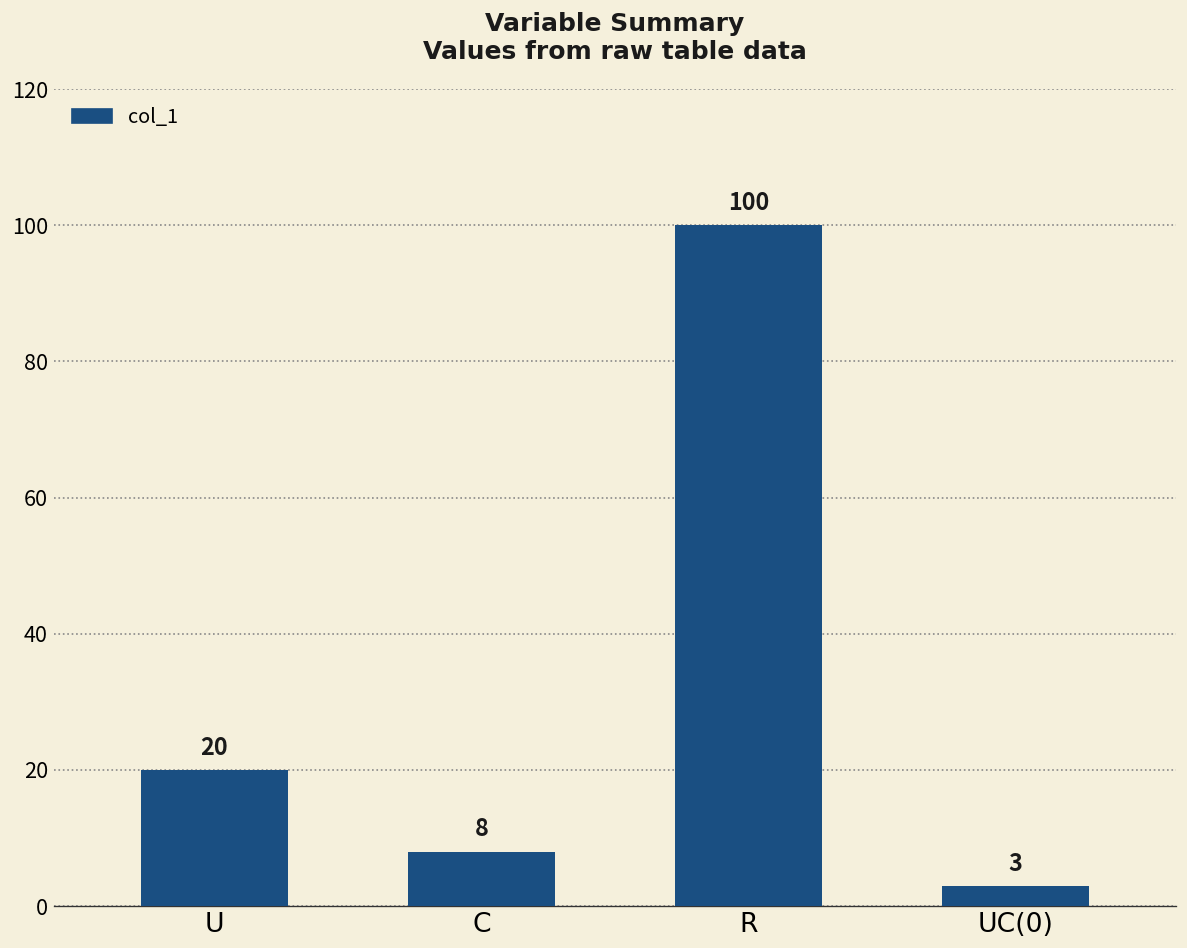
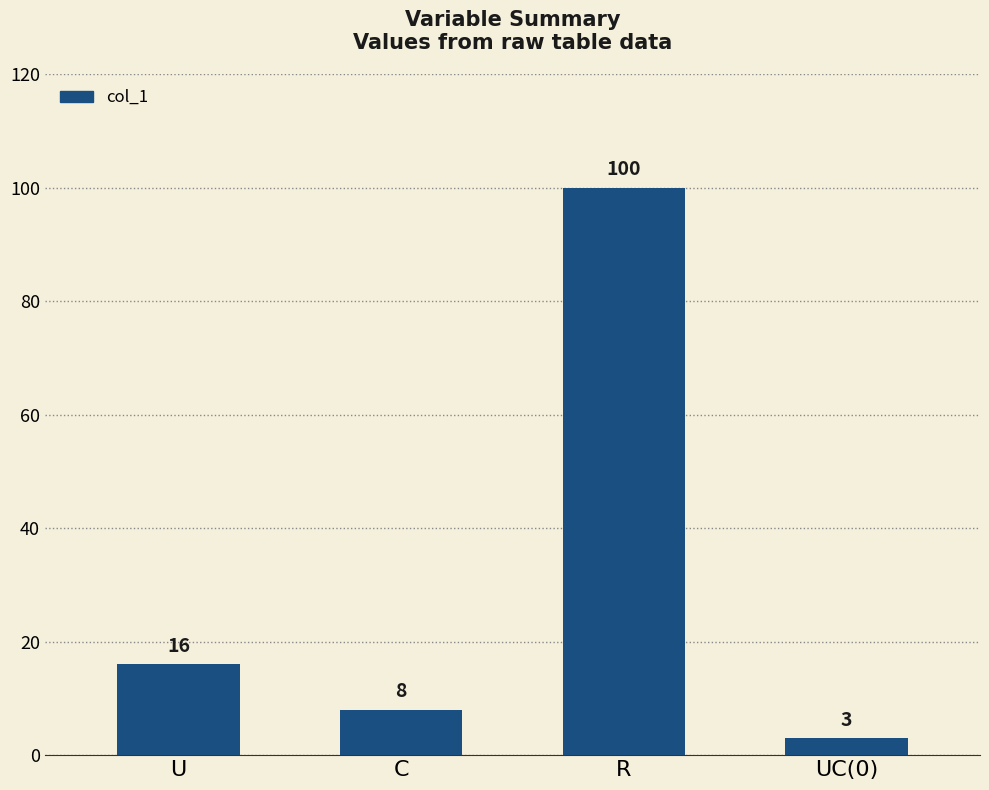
  {
-   "U": 20,
+   "U": 16,
    "C": 8,
    "R": 100,
    "UC(0)": 3
  }
